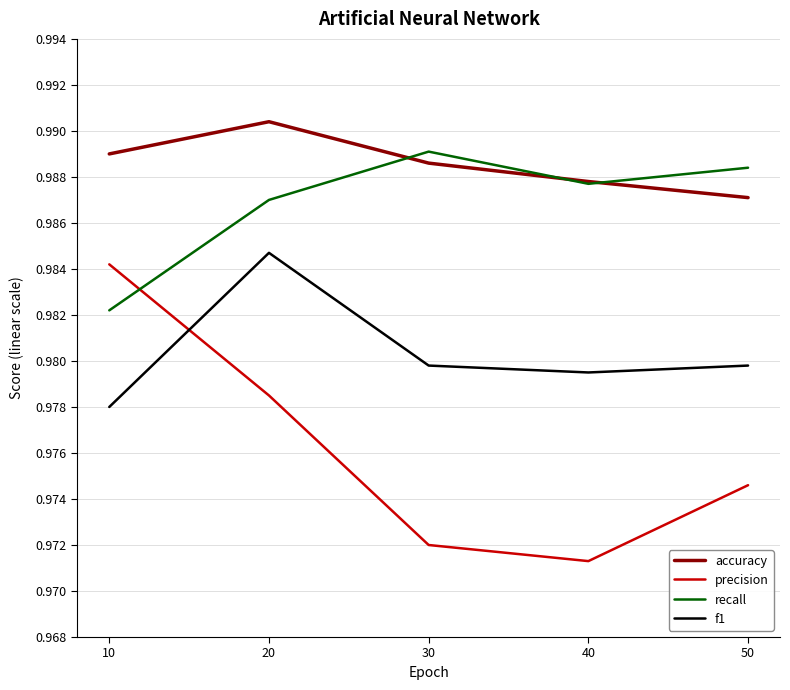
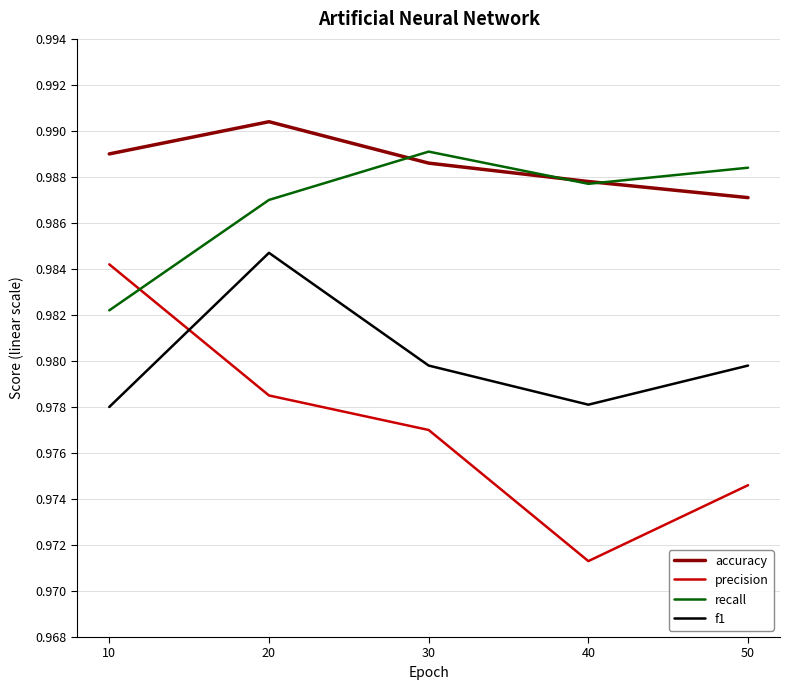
  {
    "accuracy": {
      "10": 0.9890,
      "20": 0.9904,
      "30": 0.9886,
      "50": 0.9871
    },
    "precision": {
      "10": 0.9842,
      "20": 0.9785,
-     "30": 0.972,
+     "30": 0.977,
      "40": 0.9713,
      "50": 0.9746
    },
    "recall": {
      "10": 0.9822,
      "20": 0.9870,
      "30": 0.9891,
      "50": 0.9884
    },
    "f1": {
      "10": 0.9780,
      "20": 0.9847,
      "30": 0.9798,
-     "40": 0.9795,
+     "40": 0.9781,
      "50": 0.9798
    }
  }
